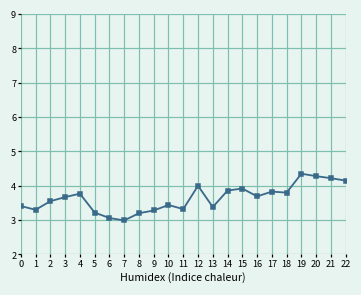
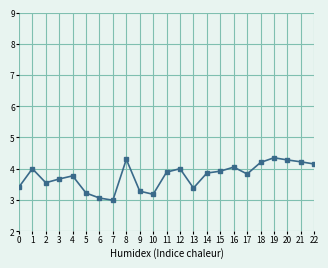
  {
    "0": 3.4,
-   "1": 3.3,
+   "1": 4.0,
    "2": 3.6,
    "3": 3.7,
    "4": 3.8,
    "5": 3.2,
    "6": 3.1,
    "7": 3.0,
-   "8": 3.2,
+   "8": 4.3,
    "9": 3.3,
-   "10": 3.4,
-   "11": 3.3,
+   "10": 3.2,
+   "11": 3.9,
    "12": 4.0,
    "13": 3.4,
    "14": 3.9,
    "15": 3.9,
-   "16": 3.7,
+   "16": 4.1,
    "17": 3.8,
-   "18": 3.8,
+   "18": 4.2,
    "19": 4.4,
    "20": 4.3,
    "21": 4.2,
    "22": 4.2
  }
